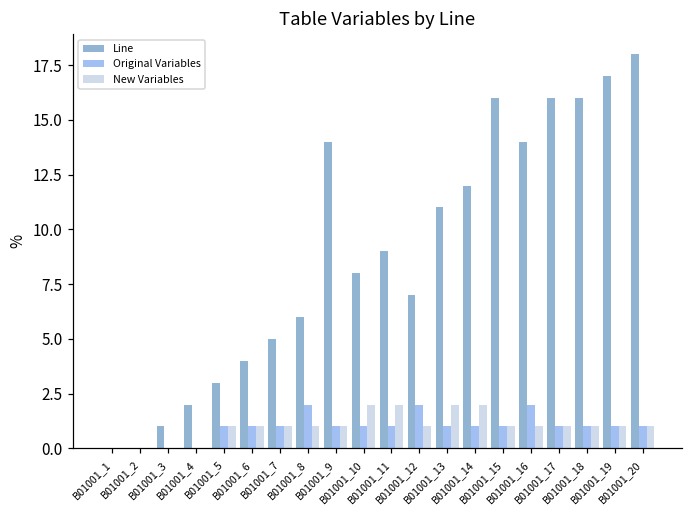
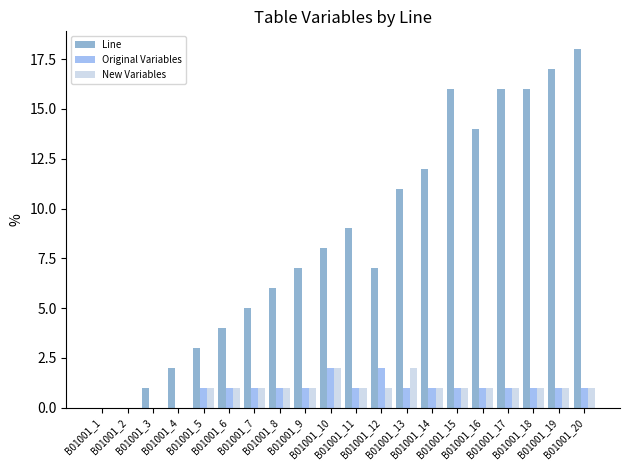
  {
    "Line": {
      "B01001_1": 0,
      "B01001_2": 0,
      "B01001_3": 1,
      "B01001_4": 2,
      "B01001_5": 3,
      "B01001_6": 4,
      "B01001_7": 5,
      "B01001_8": 6,
-     "B01001_9": 14,
+     "B01001_9": 7,
      "B01001_10": 8,
      "B01001_11": 9,
      "B01001_12": 7,
      "B01001_13": 11,
      "B01001_14": 12,
      "B01001_15": 16,
      "B01001_16": 14,
      "B01001_17": 16,
      "B01001_18": 16,
      "B01001_19": 17,
      "B01001_20": 18
    },
    "Original Variables": {
      "B01001_1": 0,
      "B01001_2": 0,
      "B01001_3": 0,
      "B01001_4": 0,
      "B01001_5": 1,
      "B01001_6": 1,
      "B01001_7": 1,
-     "B01001_8": 2,
+     "B01001_8": 1,
      "B01001_9": 1,
-     "B01001_10": 1,
+     "B01001_10": 2,
      "B01001_11": 1,
      "B01001_12": 2,
      "B01001_13": 1,
      "B01001_14": 1,
      "B01001_15": 1,
-     "B01001_16": 2,
+     "B01001_16": 1,
      "B01001_17": 1,
      "B01001_18": 1,
      "B01001_19": 1,
      "B01001_20": 1
    },
    "New Variables": {
      "B01001_1": 0,
      "B01001_2": 0,
      "B01001_3": 0,
      "B01001_4": 0,
      "B01001_5": 1,
      "B01001_6": 1,
      "B01001_7": 1,
      "B01001_8": 1,
      "B01001_9": 1,
      "B01001_10": 2,
-     "B01001_11": 2,
+     "B01001_11": 1,
      "B01001_12": 1,
      "B01001_13": 2,
-     "B01001_14": 2,
+     "B01001_14": 1,
      "B01001_15": 1,
      "B01001_16": 1,
      "B01001_17": 1,
      "B01001_18": 1,
      "B01001_19": 1,
      "B01001_20": 1
    }
  }
